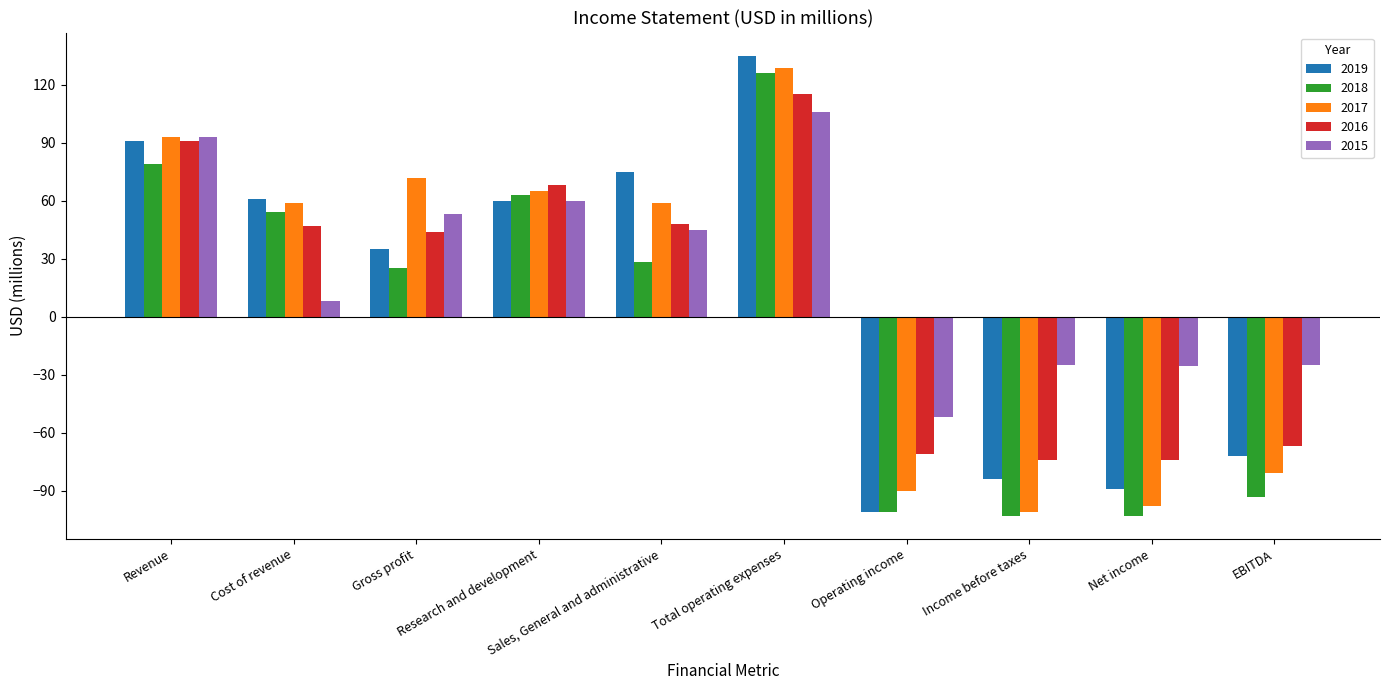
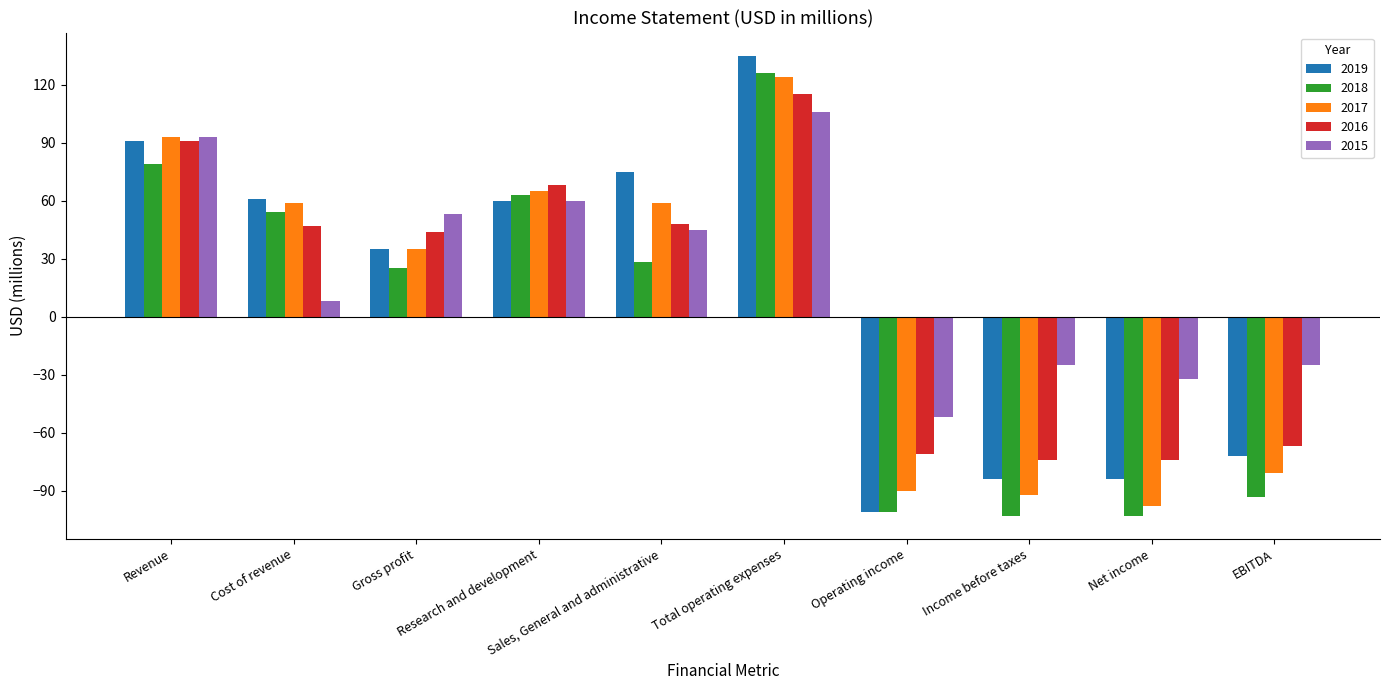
  {
    "2019": {
      "Revenue": 91,
      "Cost of revenue": 61,
      "Gross profit": 35,
      "Research and development": 60,
      "Sales, General and administrative": 75,
      "Total operating expenses": 135,
      "Operating income": -101,
      "Income before taxes": -84,
-     "Net income": -89,
+     "Net income": -84,
      "EBITDA": -72
    },
    "2018": {
      "Revenue": 79,
      "Cost of revenue": 54,
      "Gross profit": 25,
      "Research and development": 63,
      "Sales, General and administrative": 28,
      "Total operating expenses": 126,
      "Operating income": -101,
      "Income before taxes": -103,
      "Net income": -103,
      "EBITDA": -93
    },
    "2017": {
      "Revenue": 93,
      "Cost of revenue": 59,
-     "Gross profit": 72,
+     "Gross profit": 35,
      "Research and development": 65,
      "Sales, General and administrative": 59,
-     "Total operating expenses": 129,
+     "Total operating expenses": 124,
      "Operating income": -90,
-     "Income before taxes": -101,
+     "Income before taxes": -92,
      "Net income": -98,
      "EBITDA": -81
    },
    "2016": {
      "Revenue": 91,
      "Cost of revenue": 47,
      "Gross profit": 44,
      "Research and development": 68,
      "Sales, General and administrative": 48,
      "Total operating expenses": 115,
      "Operating income": -71,
      "Income before taxes": -74,
      "Net income": -74,
      "EBITDA": -67
    },
    "2015": {
      "Revenue": 93,
      "Cost of revenue": 8,
      "Gross profit": 53,
      "Research and development": 60,
      "Sales, General and administrative": 45,
      "Total operating expenses": 106,
      "Operating income": -52,
      "Income before taxes": -25,
-     "Net income": -26,
+     "Net income": -32,
      "EBITDA": -25
    }
  }
